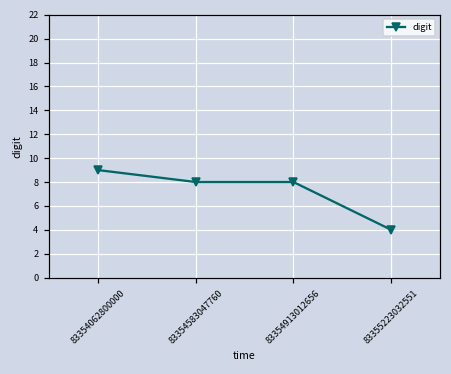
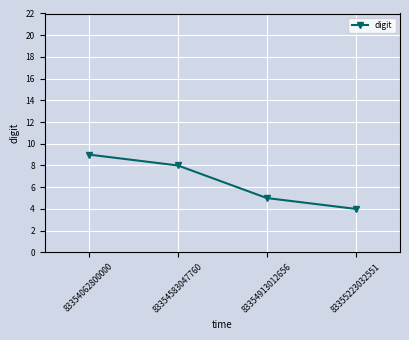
  {
    "83354062800000": 9,
    "83354583047760": 8,
-   "83354913012656": 8,
+   "83354913012656": 5,
    "83355223032551": 4
  }
